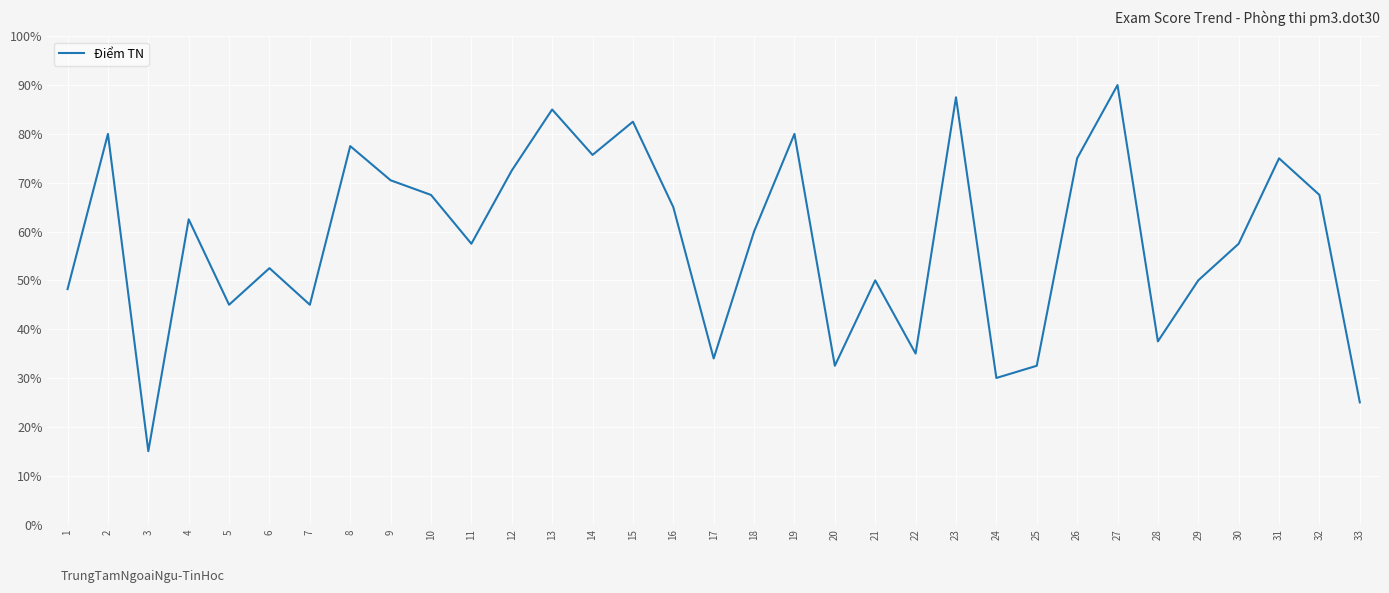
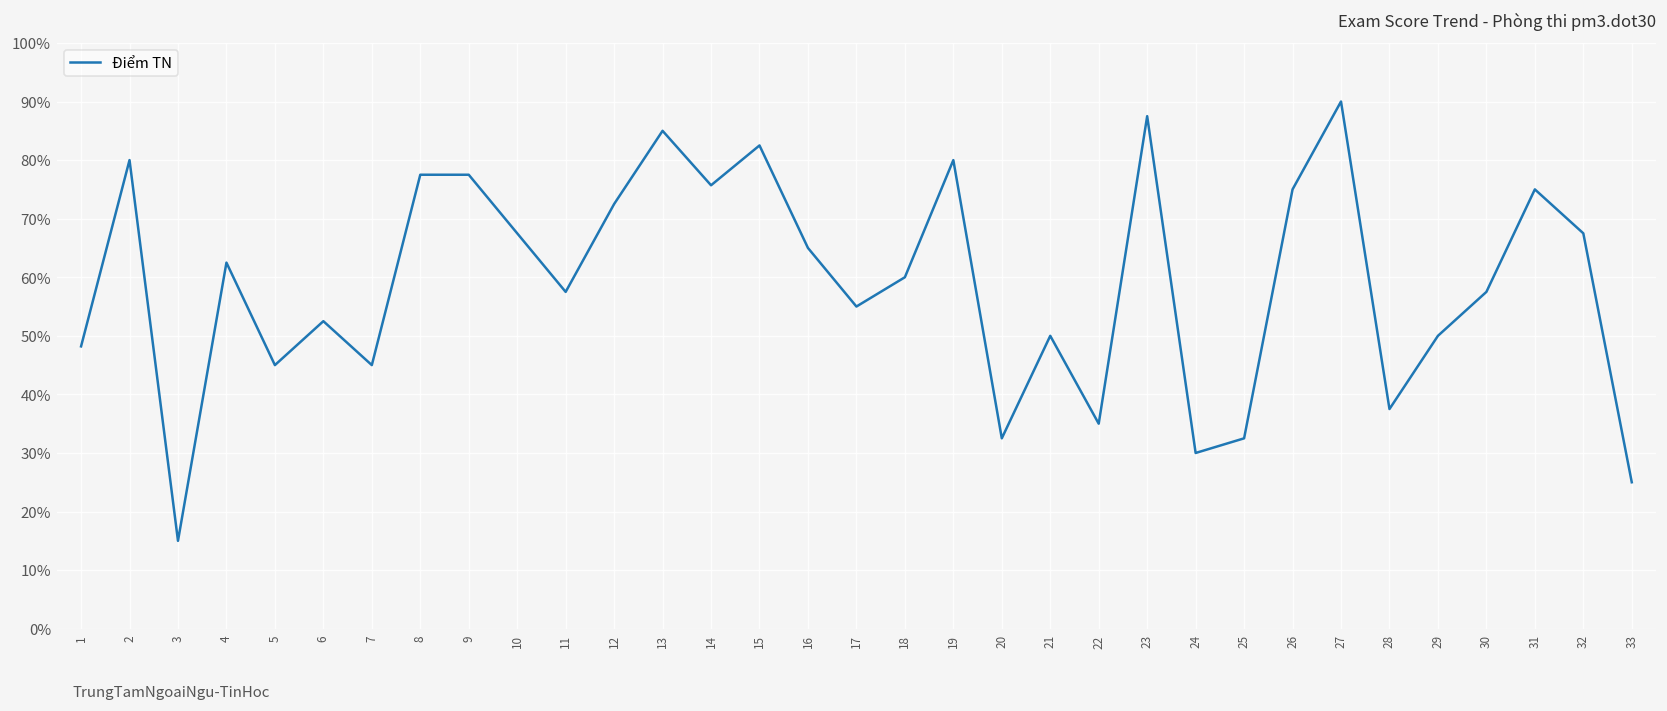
  {
    "1": "48%",
    "2": "80%",
    "3": "15%",
    "4": "63%",
    "5": "45%",
    "6": "53%",
    "7": "45%",
    "8": "78%",
-   "9": "71%",
+   "9": "78%",
    "10": "68%",
    "11": "58%",
    "12": "73%",
    "13": "85%",
    "14": "76%",
    "15": "83%",
    "16": "65%",
-   "17": "34%",
+   "17": "55%",
    "18": "60%",
    "19": "80%",
    "20": "33%",
    "21": "50%",
    "22": "35%",
    "23": "88%",
    "24": "30%",
    "25": "33%",
    "26": "75%",
    "27": "90%",
    "28": "38%",
    "29": "50%",
    "30": "58%",
    "31": "75%",
    "32": "68%",
    "33": "25%"
  }
